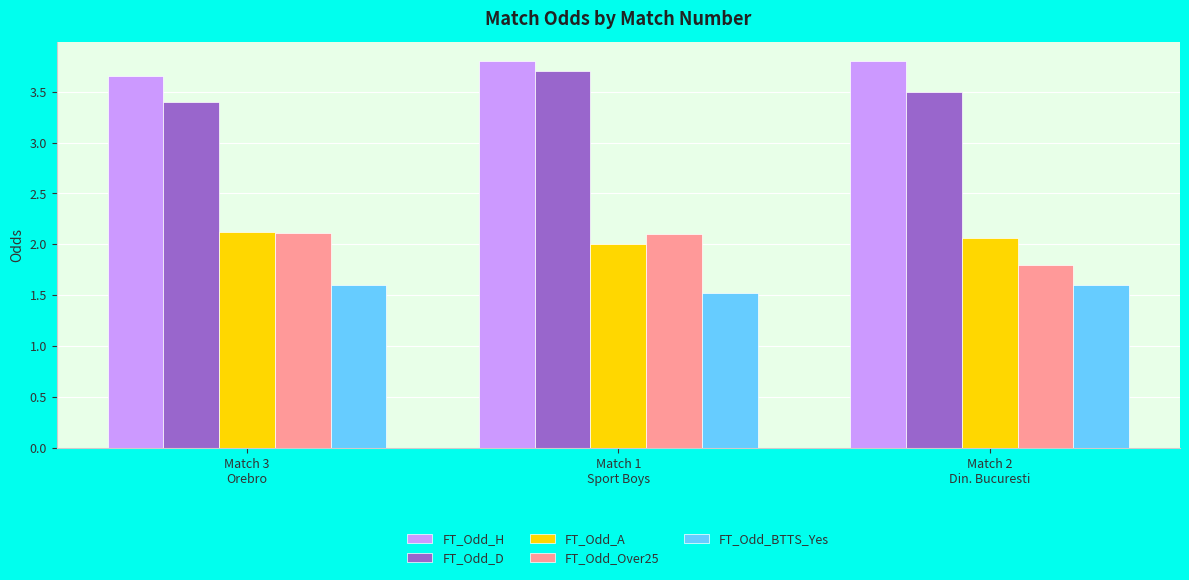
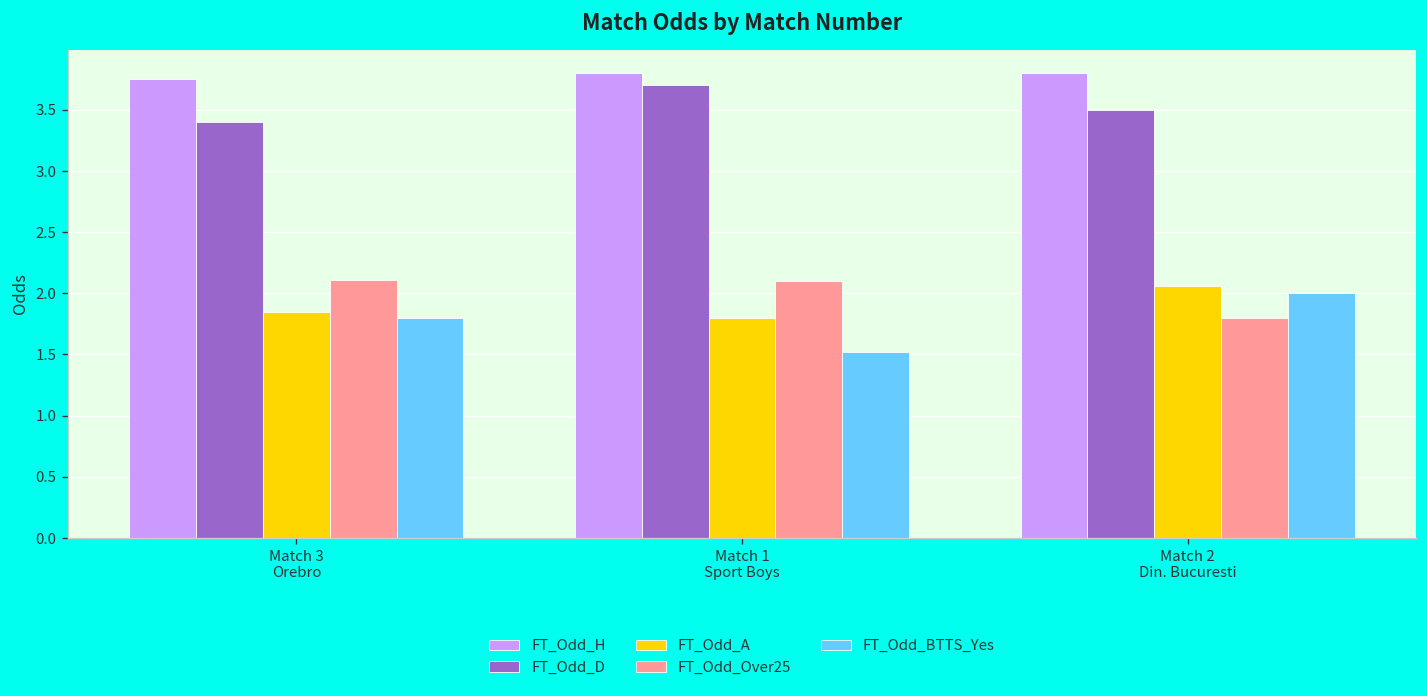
  {
    "FT_Odd_H": {
-     "Match 3 Orebro": 3.65,
+     "Match 3 Orebro": 3.75,
      "Match 1 Sport Boys": 3.80,
      "Match 2 Din. Bucuresti": 3.80
    },
    "FT_Odd_D": {
      "Match 3 Orebro": 3.40,
      "Match 1 Sport Boys": 3.70,
      "Match 2 Din. Bucuresti": 3.50
    },
    "FT_Odd_A": {
-     "Match 3 Orebro": 2.12,
-     "Match 1 Sport Boys": 2.0,
+     "Match 3 Orebro": 1.85,
+     "Match 1 Sport Boys": 1.8,
      "Match 2 Din. Bucuresti": 2.06
    },
    "FT_Odd_Over25": {
      "Match 3 Orebro": 2.11,
      "Match 1 Sport Boys": 2.10,
      "Match 2 Din. Bucuresti": 1.80
    },
    "FT_Odd_BTTS_Yes": {
-     "Match 3 Orebro": 1.6,
+     "Match 3 Orebro": 1.8,
      "Match 1 Sport Boys": 1.5,
-     "Match 2 Din. Bucuresti": 1.6
+     "Match 2 Din. Bucuresti": 2.0
    }
  }
